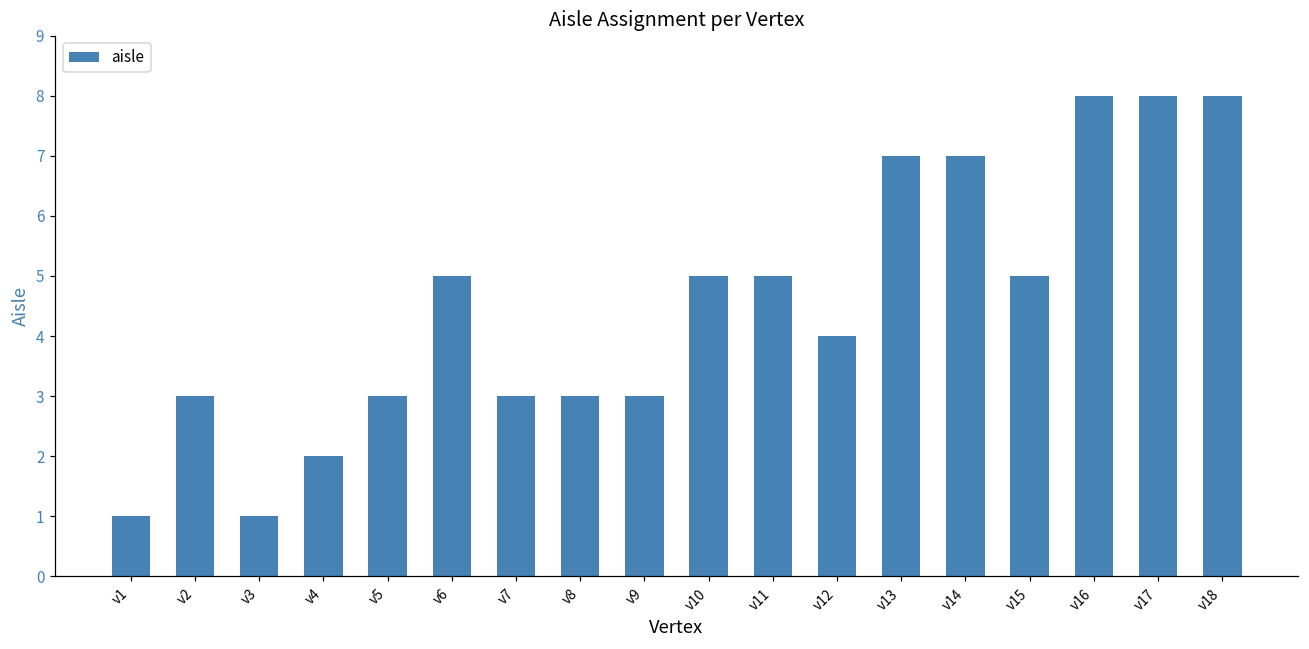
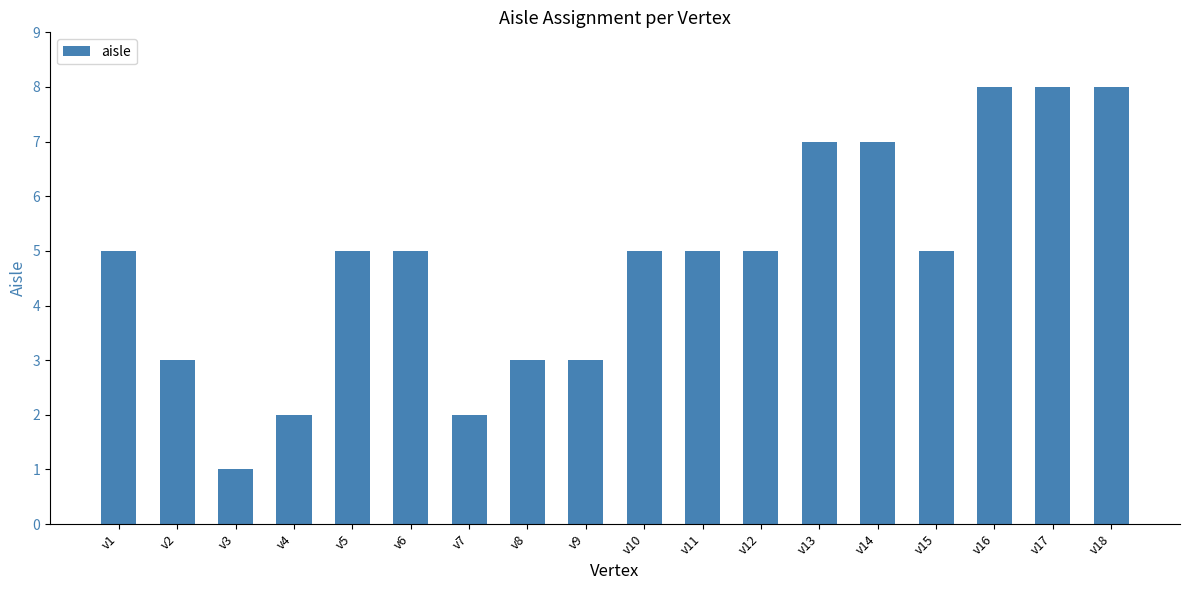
  {
-   "v1": 1,
+   "v1": 5,
    "v2": 3,
    "v3": 1,
    "v4": 2,
-   "v5": 3,
+   "v5": 5,
    "v6": 5,
-   "v7": 3,
+   "v7": 2,
    "v8": 3,
    "v9": 3,
    "v10": 5,
    "v11": 5,
-   "v12": 4,
+   "v12": 5,
    "v13": 7,
    "v14": 7,
    "v15": 5,
    "v16": 8,
    "v17": 8,
    "v18": 8
  }
